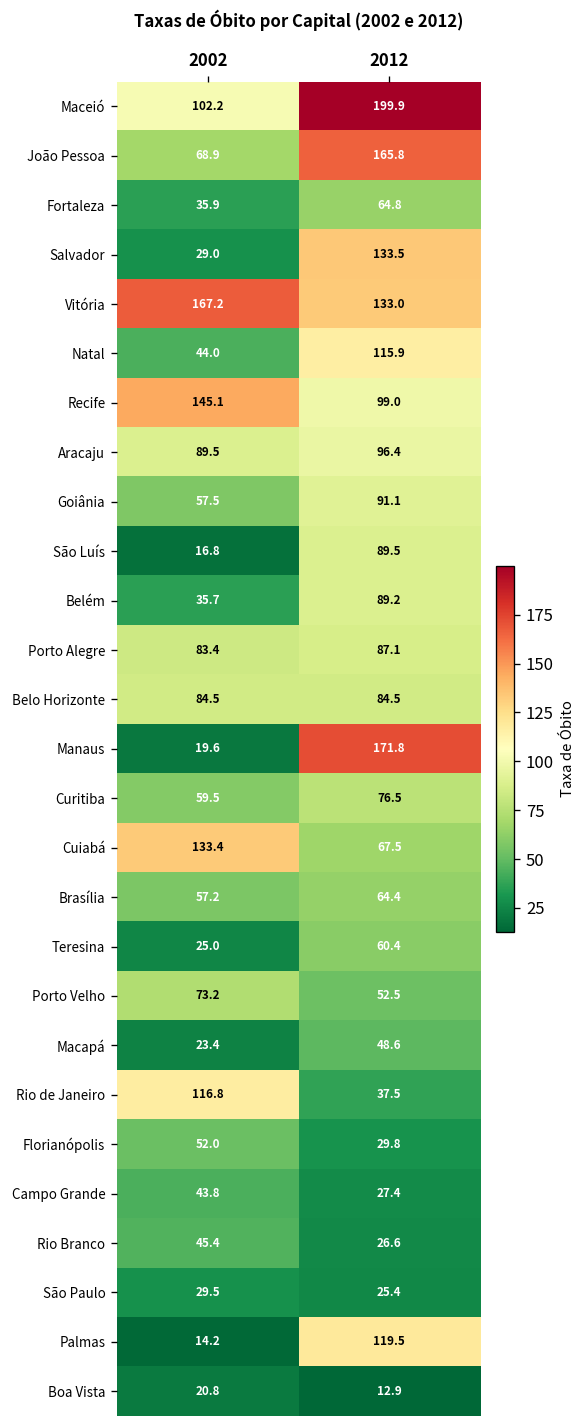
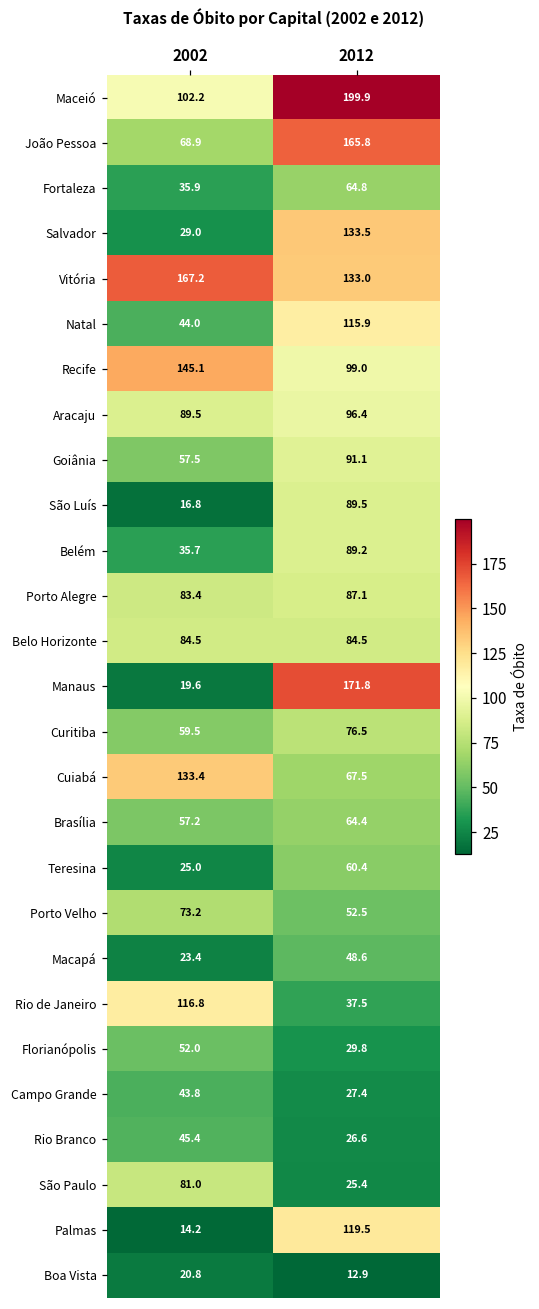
  {
    "Maceió": {
      "2002": 102.2,
      "2012": 199.9
    },
    "João Pessoa": {
      "2002": 68.9,
      "2012": 165.8
    },
    "Fortaleza": {
      "2002": 35.9,
      "2012": 64.8
    },
    "Salvador": {
      "2002": 29.0,
      "2012": 133.5
    },
    "Vitória": {
      "2002": 167.2,
      "2012": 133.0
    },
    "Natal": {
      "2002": 44.0,
      "2012": 115.9
    },
    "Recife": {
      "2002": 145.1,
      "2012": 99.0
    },
    "Aracaju": {
      "2002": 89.5,
      "2012": 96.4
    },
    "Goiânia": {
      "2002": 57.5,
      "2012": 91.1
    },
    "São Luís": {
      "2002": 16.8,
      "2012": 89.5
    },
    "Belém": {
      "2002": 35.7,
      "2012": 89.2
    },
    "Porto Alegre": {
      "2002": 83.4,
      "2012": 87.1
    },
    "Belo Horizonte": {
      "2002": 84.5,
      "2012": 84.5
    },
    "Manaus": {
      "2002": 19.6,
      "2012": 171.8
    },
    "Curitiba": {
      "2002": 59.5,
      "2012": 76.5
    },
    "Cuiabá": {
      "2002": 133.4,
      "2012": 67.5
    },
    "Brasília": {
      "2002": 57.2,
      "2012": 64.4
    },
    "Teresina": {
      "2002": 25.0,
      "2012": 60.4
    },
    "Porto Velho": {
      "2002": 73.2,
      "2012": 52.5
    },
    "Macapá": {
      "2002": 23.4,
      "2012": 48.6
    },
    "Rio de Janeiro": {
      "2002": 116.8,
      "2012": 37.5
    },
    "Florianópolis": {
      "2002": 52.0,
      "2012": 29.8
    },
    "Campo Grande": {
      "2002": 43.8,
      "2012": 27.4
    },
    "Rio Branco": {
      "2002": 45.4,
      "2012": 26.6
    },
    "São Paulo": {
-     "2002": 29.5,
+     "2002": 81.0,
      "2012": 25.4
    },
    "Palmas": {
      "2002": 14.2,
      "2012": 119.5
    },
    "Boa Vista": {
      "2002": 20.8,
      "2012": 12.9
    }
  }
